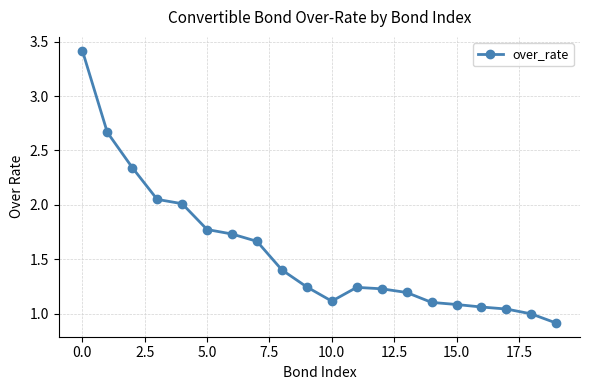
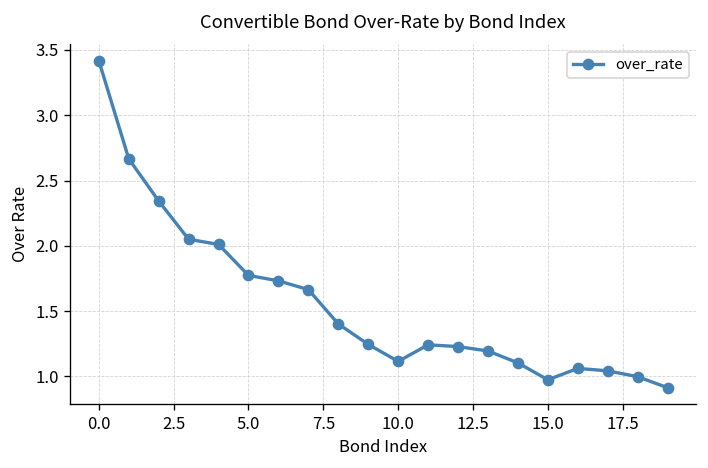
  {
    "0.0": 3.42,
    "5.0": 1.77,
    "10.0": 1.12,
-   "15.0": 1.08
+   "15.0": 0.97
  }
